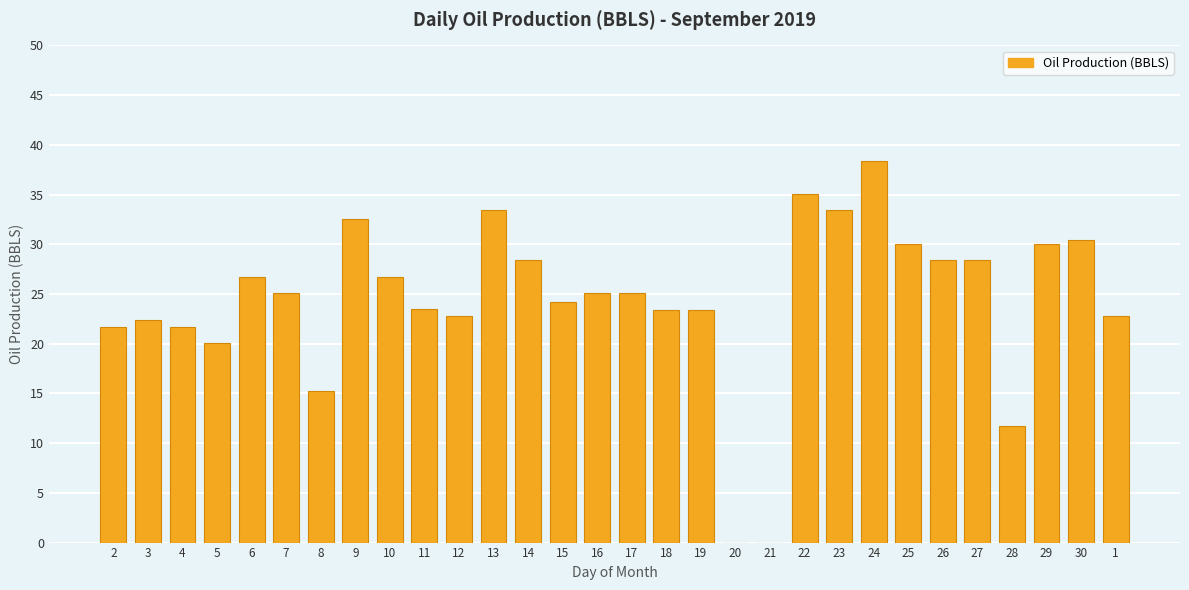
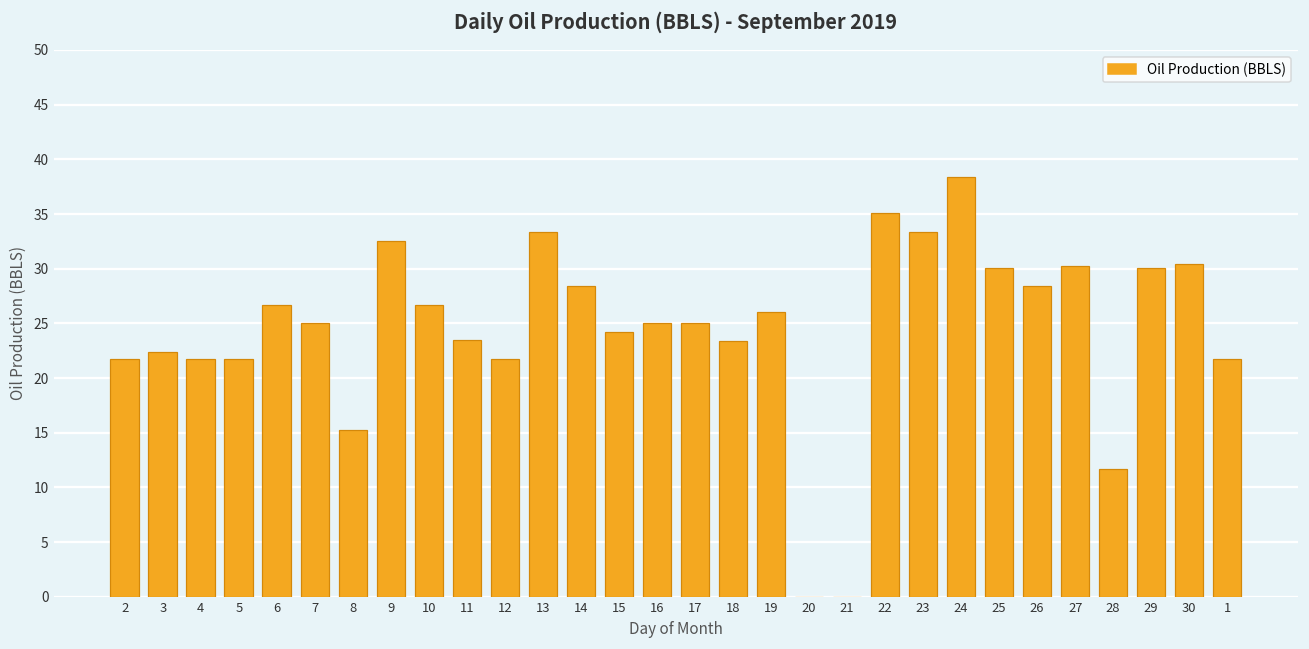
  {
    "2": 22,
    "3": 22,
    "4": 22,
-   "5": 20,
+   "5": 22,
    "6": 27,
    "7": 25,
    "8": 15,
    "9": 33,
    "10": 27,
    "11": 23,
-   "12": 23,
+   "12": 22,
    "13": 33,
    "14": 28,
    "15": 24,
    "16": 25,
    "17": 25,
    "18": 23,
-   "19": 23,
+   "19": 26,
    "20": 0,
    "21": 0,
    "22": 35,
    "23": 33,
    "24": 38,
    "25": 30,
    "26": 28,
-   "27": 28,
+   "27": 30,
    "28": 12,
    "29": 30,
    "30": 30,
-   "1": 23
+   "1": 22
  }
